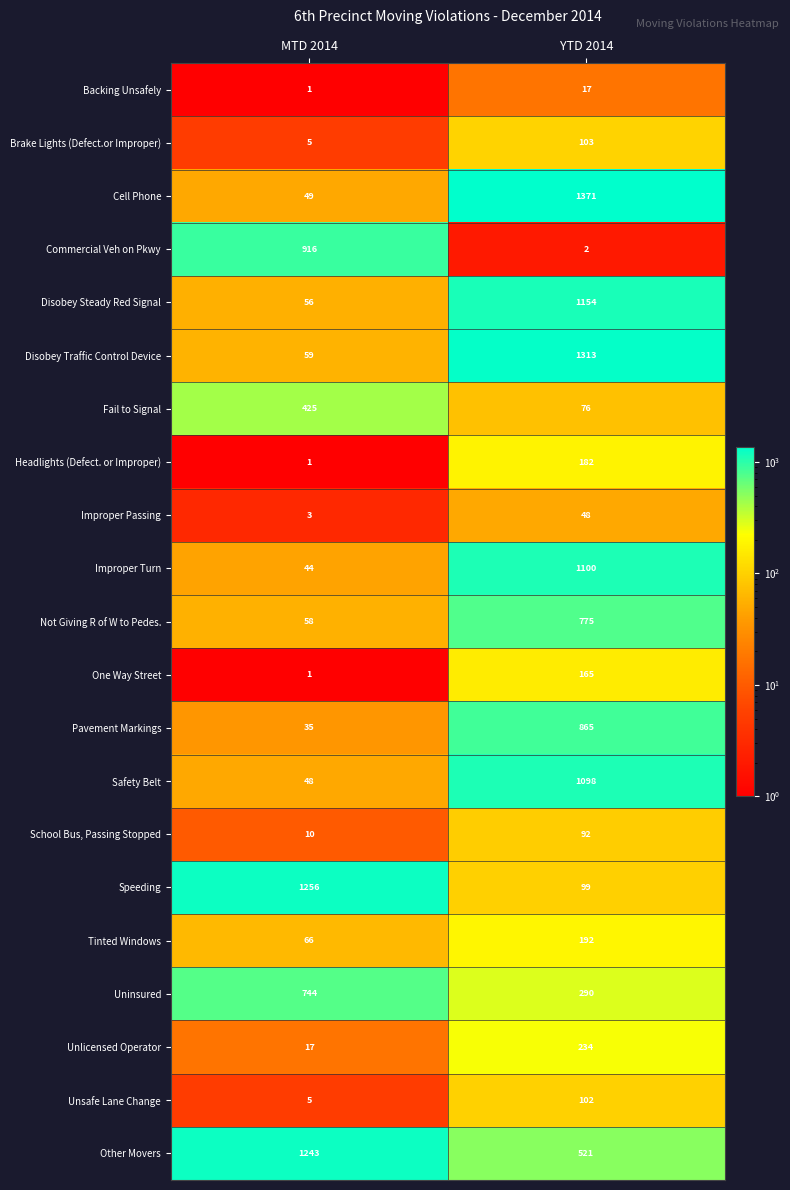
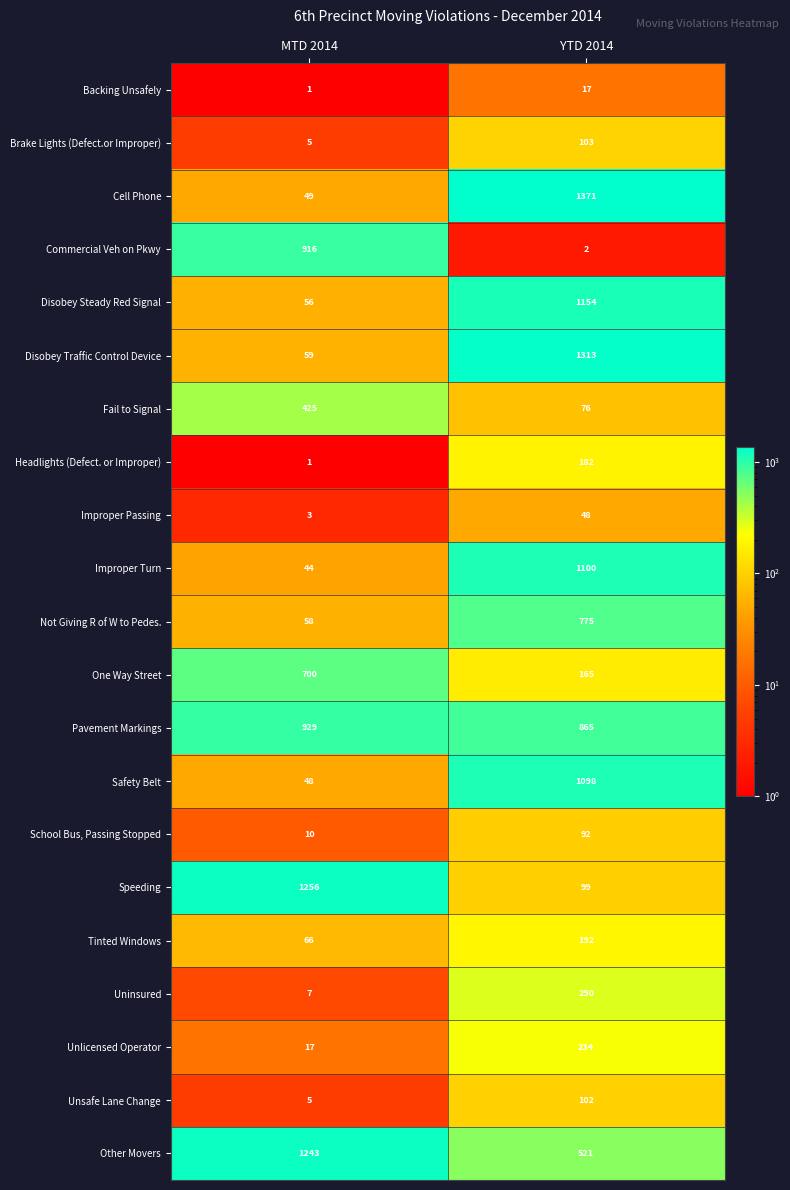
  {
    "Backing Unsafely": {
      "MTD 2014": 1,
      "YTD 2014": 17
    },
    "Brake Lights (Defect.or Improper)": {
      "MTD 2014": 5,
      "YTD 2014": 103
    },
    "Cell Phone": {
      "MTD 2014": 49,
      "YTD 2014": 1371
    },
    "Commercial Veh on Pkwy": {
      "MTD 2014": 916,
      "YTD 2014": 2
    },
    "Disobey Steady Red Signal": {
      "MTD 2014": 56,
      "YTD 2014": 1154
    },
    "Disobey Traffic Control Device": {
      "MTD 2014": 59,
      "YTD 2014": 1313
    },
    "Fail to Signal": {
      "MTD 2014": 425,
      "YTD 2014": 76
    },
    "Headlights (Defect. or Improper)": {
      "MTD 2014": 1,
      "YTD 2014": 182
    },
    "Improper Passing": {
      "MTD 2014": 3,
      "YTD 2014": 48
    },
    "Improper Turn": {
      "MTD 2014": 44,
      "YTD 2014": 1100
    },
    "Not Giving R of W to Pedes.": {
      "MTD 2014": 58,
      "YTD 2014": 775
    },
    "One Way Street": {
-     "MTD 2014": 1,
+     "MTD 2014": 700,
      "YTD 2014": 165
    },
    "Pavement Markings": {
-     "MTD 2014": 35,
+     "MTD 2014": 929,
      "YTD 2014": 865
    },
    "Safety Belt": {
      "MTD 2014": 48,
      "YTD 2014": 1098
    },
    "School Bus, Passing Stopped": {
      "MTD 2014": 10,
      "YTD 2014": 92
    },
    "Speeding": {
      "MTD 2014": 1256,
      "YTD 2014": 99
    },
    "Tinted Windows": {
      "MTD 2014": 66,
      "YTD 2014": 192
    },
    "Uninsured": {
-     "MTD 2014": 744,
+     "MTD 2014": 7,
      "YTD 2014": 290
    },
    "Unlicensed Operator": {
      "MTD 2014": 17,
      "YTD 2014": 234
    },
    "Unsafe Lane Change": {
      "MTD 2014": 5,
      "YTD 2014": 102
    },
    "Other Movers": {
      "MTD 2014": 1243,
      "YTD 2014": 521
    }
  }
